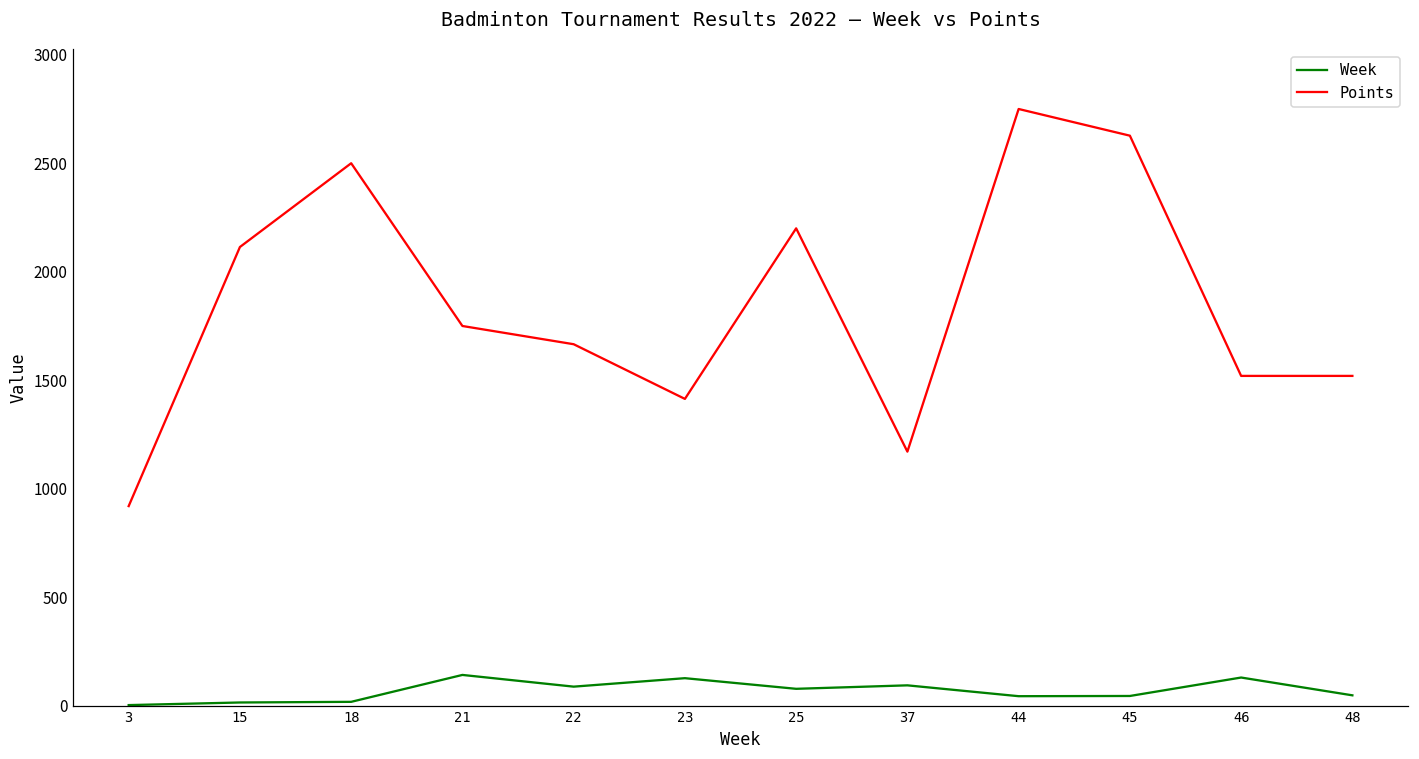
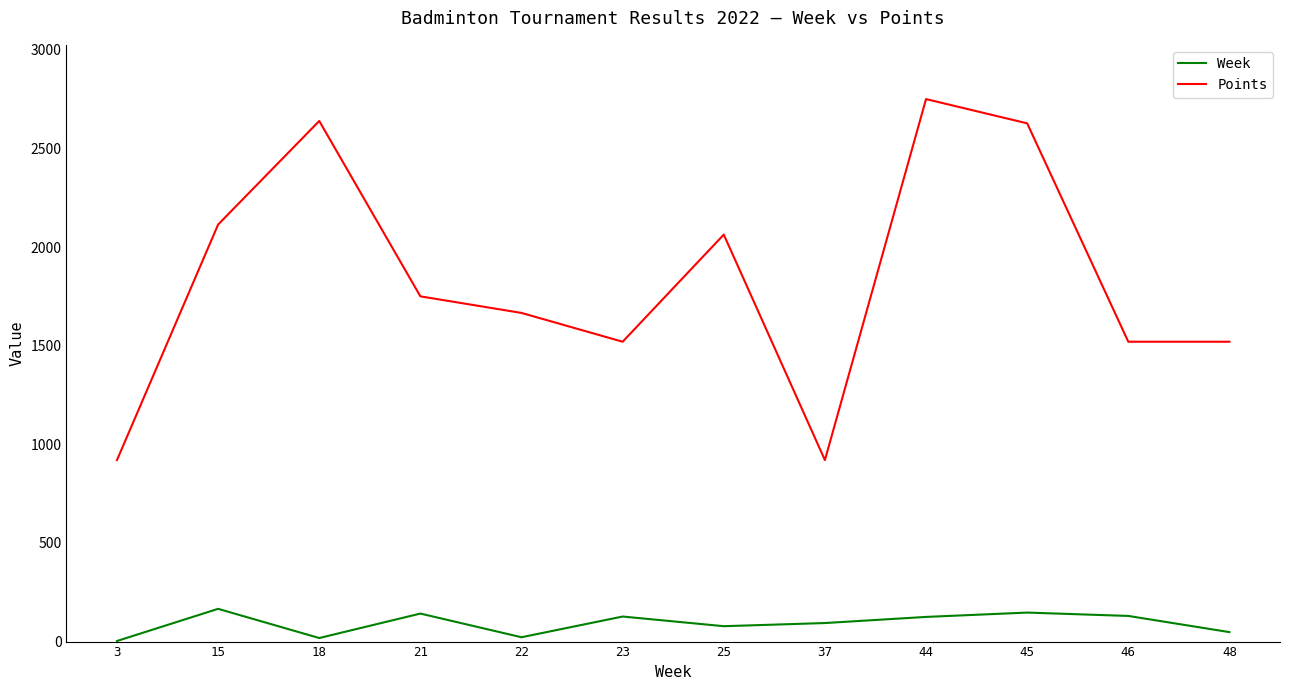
  {
    "Week": {
      "3": 0,
-     "15": 20,
+     "15": 170,
      "18": 20,
      "21": 140,
-     "22": 90,
+     "22": 20,
      "23": 130,
      "25": 80,
      "37": 90,
-     "44": 40,
-     "45": 50,
+     "44": 130,
+     "45": 150,
      "46": 130,
      "48": 50
    },
    "Points": {
      "3": 920,
      "15": 2110,
-     "18": 2500,
+     "18": 2640,
      "21": 1750,
      "22": 1670,
-     "23": 1410,
-     "25": 2200,
-     "37": 1170,
+     "23": 1520,
+     "25": 2060,
+     "37": 920,
      "44": 2750,
      "45": 2630,
      "46": 1520,
      "48": 1520
    }
  }
